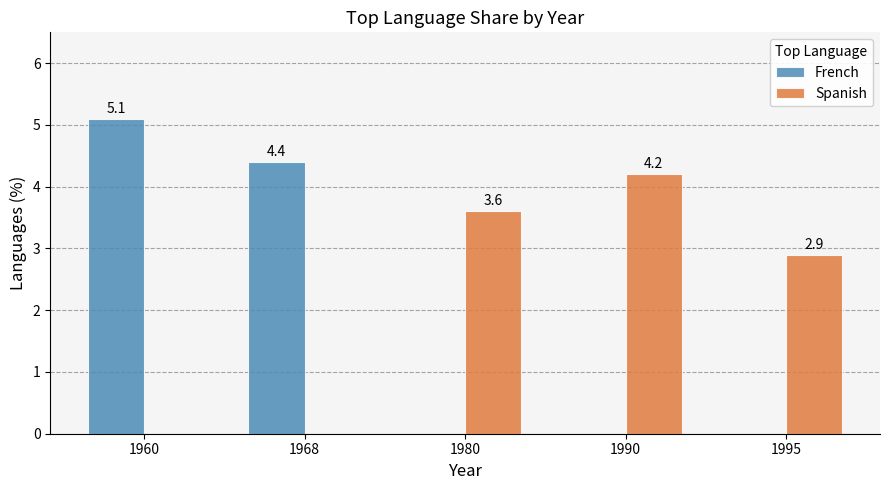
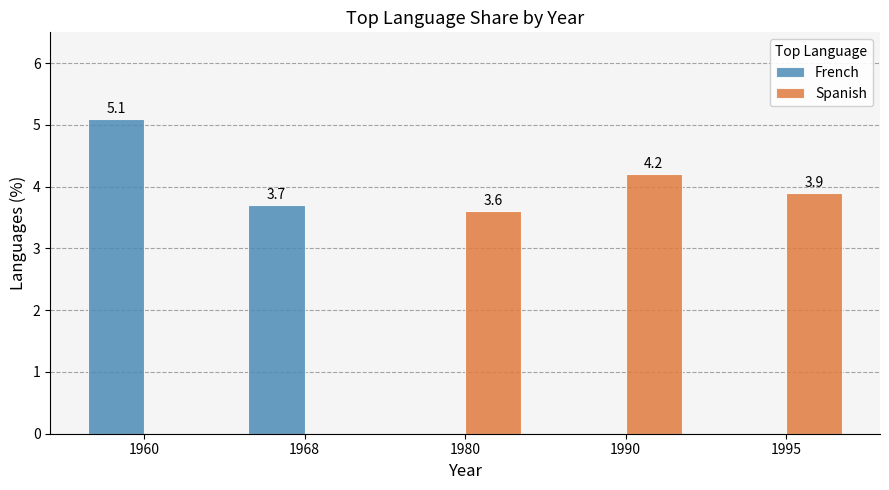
  {
    "French": {
      "1960": 5.1,
-     "1968": 4.4
+     "1968": 3.7
    },
    "Spanish": {
      "1980": 3.6,
      "1990": 4.2,
-     "1995": 2.9
+     "1995": 3.9
    }
  }
